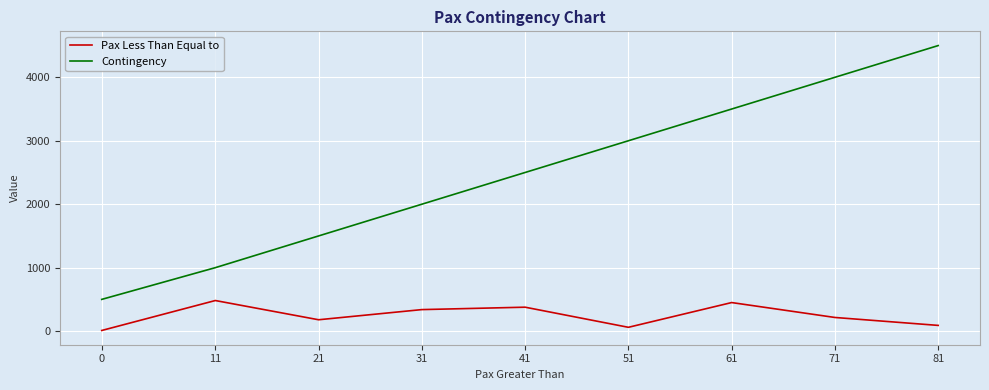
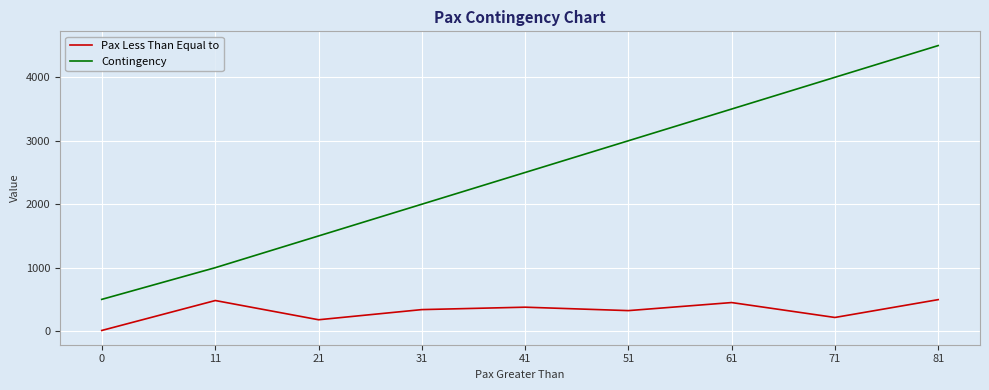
  {
    "Pax Less Than Equal to": {
      "0": 0,
      "11": 500,
      "21": 200,
      "31": 300,
      "41": 400,
-     "51": 100,
+     "51": 300,
      "61": 500,
      "71": 200,
-     "81": 100
+     "81": 500
    },
    "Contingency": {
      "0": 500,
      "11": 1000,
      "21": 1500,
      "31": 2000,
      "41": 2500,
      "51": 3000,
      "61": 3500,
      "71": 4000,
      "81": 4500
    }
  }
